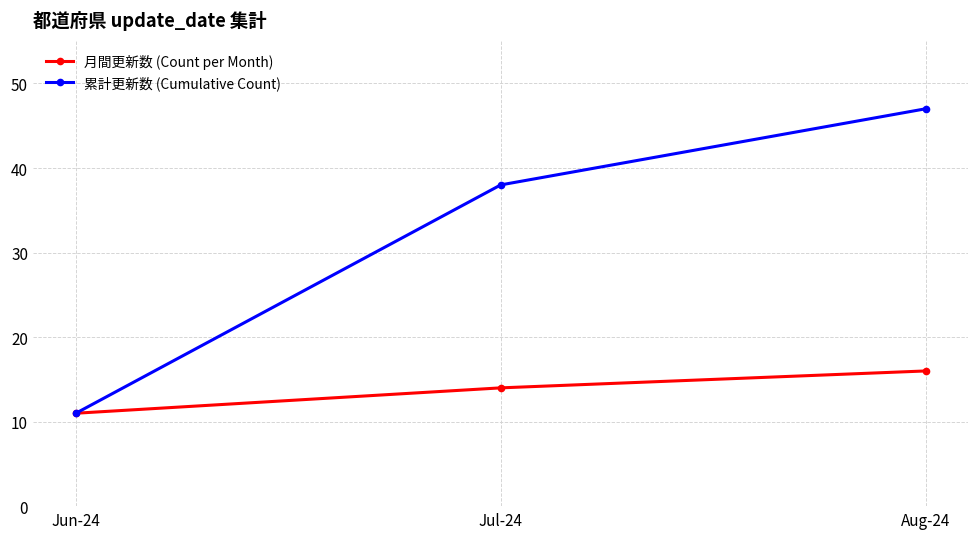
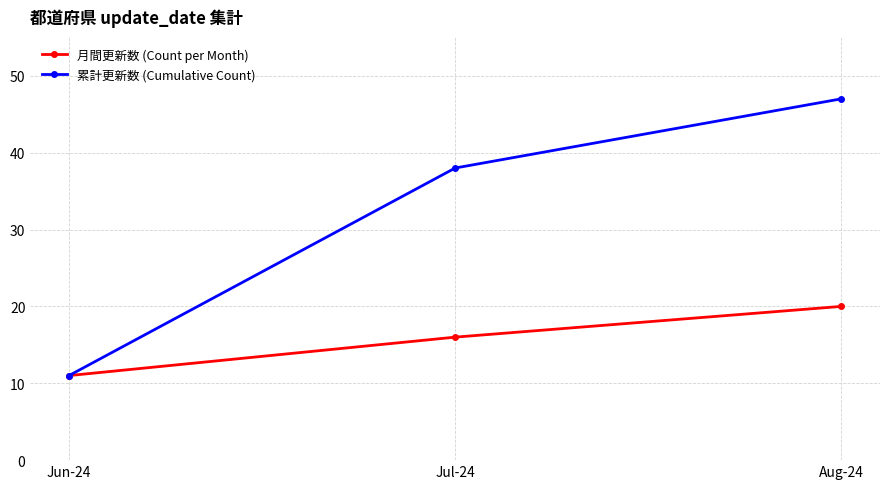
  {
    "月間更新数 (Count per Month)": {
-     "Jul-24": 14,
-     "Aug-24": 16
+     "Jul-24": 16,
+     "Aug-24": 20
    },
    "累計更新数 (Cumulative Count)": {
      "Jul-24": 38,
      "Aug-24": 47
    }
  }
